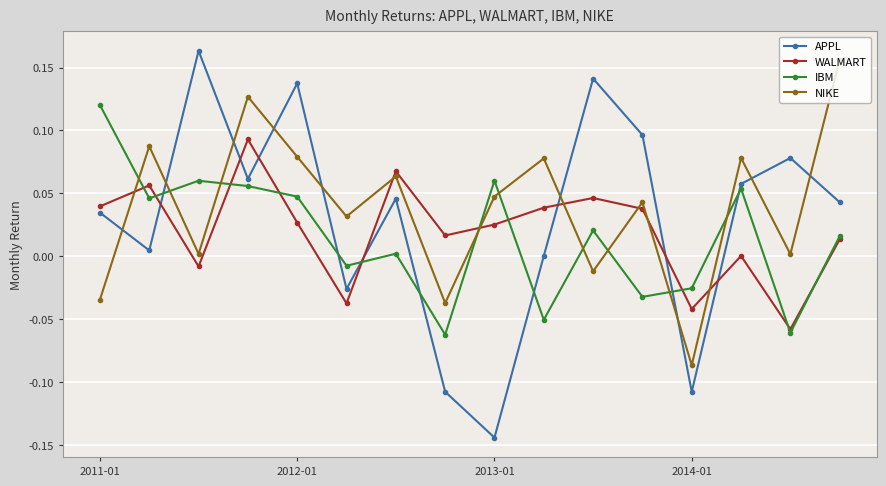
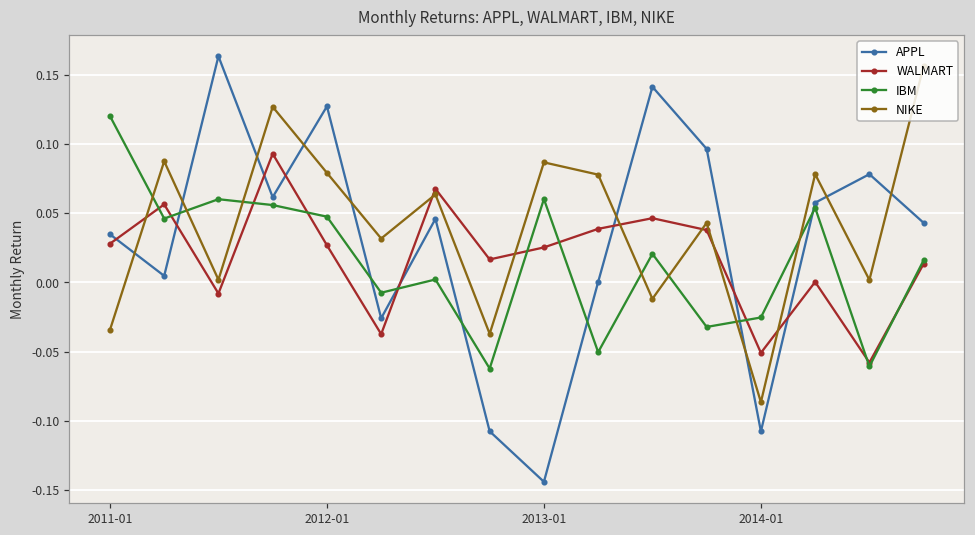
  {
    "APPL": {
      "2011-01": 0.035,
-     "2012-01": 0.137,
+     "2012-01": 0.127,
      "2013-01": -0.144,
      "2014-01": -0.108
    },
    "WALMART": {
-     "2011-01": 0.040,
+     "2011-01": 0.028,
      "2012-01": 0.027,
      "2013-01": 0.025,
-     "2014-01": -0.042
+     "2014-01": -0.051
    },
    "IBM": {
      "2011-01": 0.120,
      "2012-01": 0.047,
      "2013-01": 0.060,
      "2014-01": -0.025
    },
    "NIKE": {
      "2011-01": -0.034,
      "2012-01": 0.079,
-     "2013-01": 0.047,
+     "2013-01": 0.087,
      "2014-01": -0.087
    }
  }
